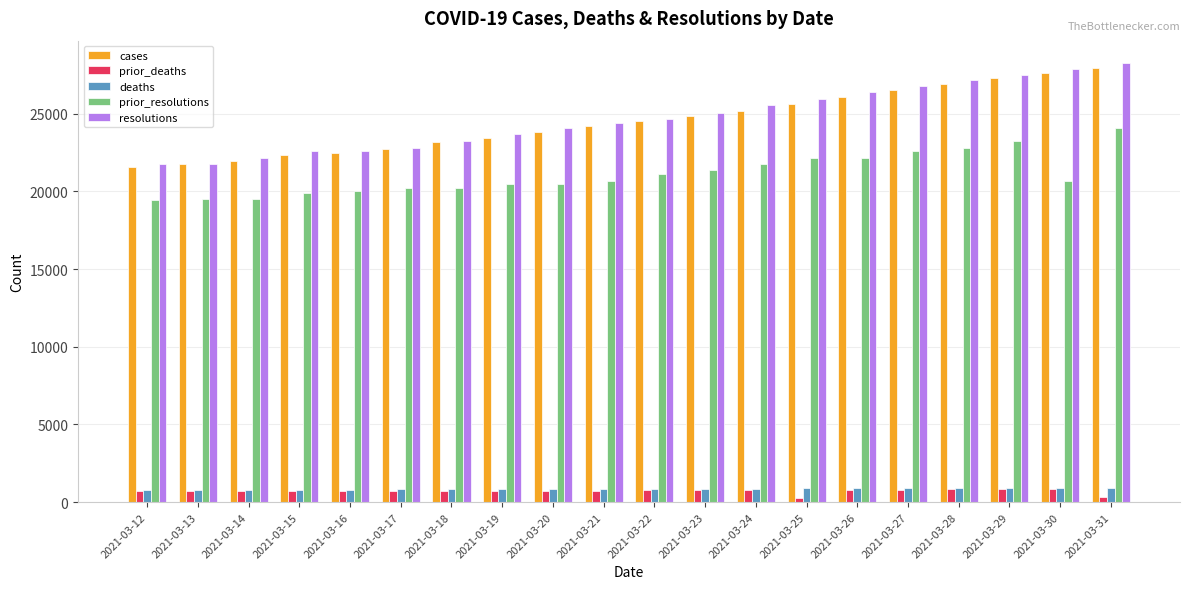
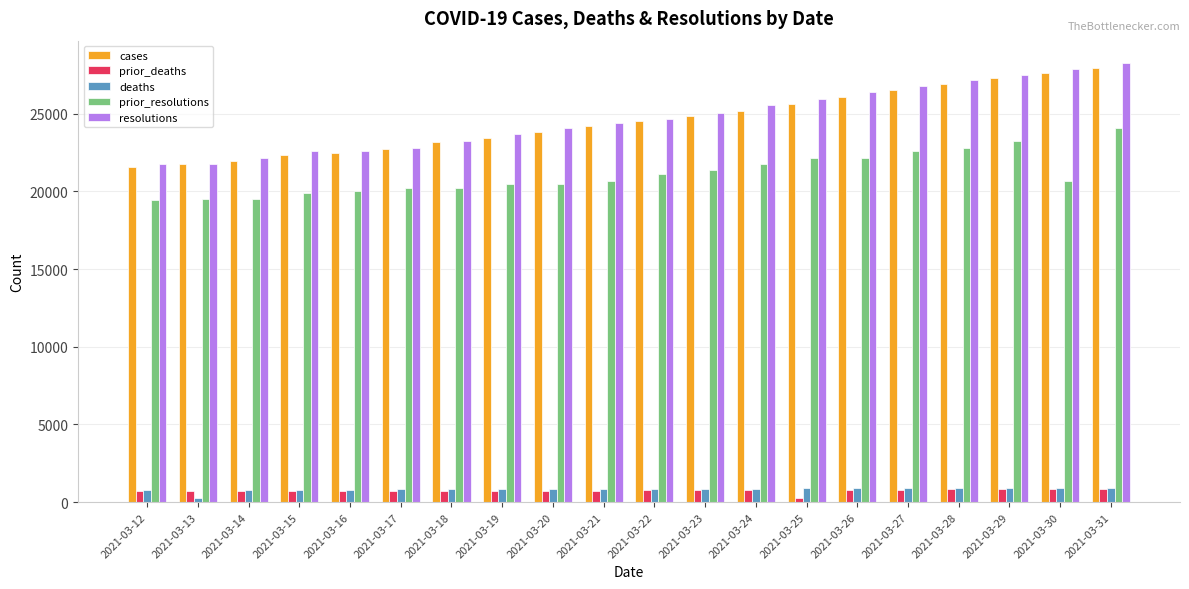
  {
    "cases": {
      "2021-03-12": 21600,
      "2021-03-13": 21800,
      "2021-03-14": 22000,
      "2021-03-15": 22300,
      "2021-03-16": 22400,
      "2021-03-17": 22700,
      "2021-03-18": 23200,
      "2021-03-19": 23400,
      "2021-03-20": 23800,
      "2021-03-21": 24200,
      "2021-03-22": 24500,
      "2021-03-23": 24900,
      "2021-03-24": 25200,
      "2021-03-25": 25600,
      "2021-03-26": 26100,
      "2021-03-27": 26500,
      "2021-03-28": 26900,
      "2021-03-29": 27300,
      "2021-03-30": 27600,
      "2021-03-31": 28000
    },
    "prior_deaths": {
      "2021-03-12": 700,
      "2021-03-13": 700,
      "2021-03-14": 700,
      "2021-03-15": 700,
      "2021-03-16": 700,
      "2021-03-17": 700,
      "2021-03-18": 700,
      "2021-03-19": 700,
      "2021-03-20": 700,
      "2021-03-21": 700,
      "2021-03-22": 800,
      "2021-03-23": 800,
      "2021-03-24": 800,
      "2021-03-25": 300,
      "2021-03-26": 800,
      "2021-03-27": 800,
      "2021-03-28": 800,
      "2021-03-29": 800,
      "2021-03-30": 800,
-     "2021-03-31": 300
+     "2021-03-31": 800
    },
    "deaths": {
      "2021-03-12": 800,
-     "2021-03-13": 800,
+     "2021-03-13": 300,
      "2021-03-14": 800,
      "2021-03-15": 800,
      "2021-03-16": 800,
      "2021-03-17": 800,
      "2021-03-18": 800,
      "2021-03-19": 800,
      "2021-03-20": 800,
      "2021-03-21": 900,
      "2021-03-22": 900,
      "2021-03-23": 900,
      "2021-03-24": 900,
      "2021-03-25": 900,
      "2021-03-26": 900,
      "2021-03-27": 900,
      "2021-03-28": 900,
      "2021-03-29": 900,
      "2021-03-30": 900,
      "2021-03-31": 900
    },
    "prior_resolutions": {
      "2021-03-12": 19400,
      "2021-03-13": 19500,
      "2021-03-14": 19500,
      "2021-03-15": 19900,
      "2021-03-16": 20000,
      "2021-03-17": 20200,
      "2021-03-18": 20200,
      "2021-03-19": 20500,
      "2021-03-20": 20500,
      "2021-03-21": 20600,
      "2021-03-22": 21100,
      "2021-03-23": 21400,
      "2021-03-24": 21800,
      "2021-03-25": 22100,
      "2021-03-26": 22200,
      "2021-03-27": 22600,
      "2021-03-28": 22800,
      "2021-03-29": 23200,
      "2021-03-30": 20600,
      "2021-03-31": 24100
    },
    "resolutions": {
      "2021-03-12": 21800,
      "2021-03-13": 21800,
      "2021-03-14": 22100,
      "2021-03-15": 22600,
      "2021-03-16": 22600,
      "2021-03-17": 22800,
      "2021-03-18": 23200,
      "2021-03-19": 23700,
      "2021-03-20": 24100,
      "2021-03-21": 24400,
      "2021-03-22": 24700,
      "2021-03-23": 25000,
      "2021-03-24": 25600,
      "2021-03-25": 25900,
      "2021-03-26": 26400,
      "2021-03-27": 26800,
      "2021-03-28": 27100,
      "2021-03-29": 27500,
      "2021-03-30": 27900,
      "2021-03-31": 28300
    }
  }
